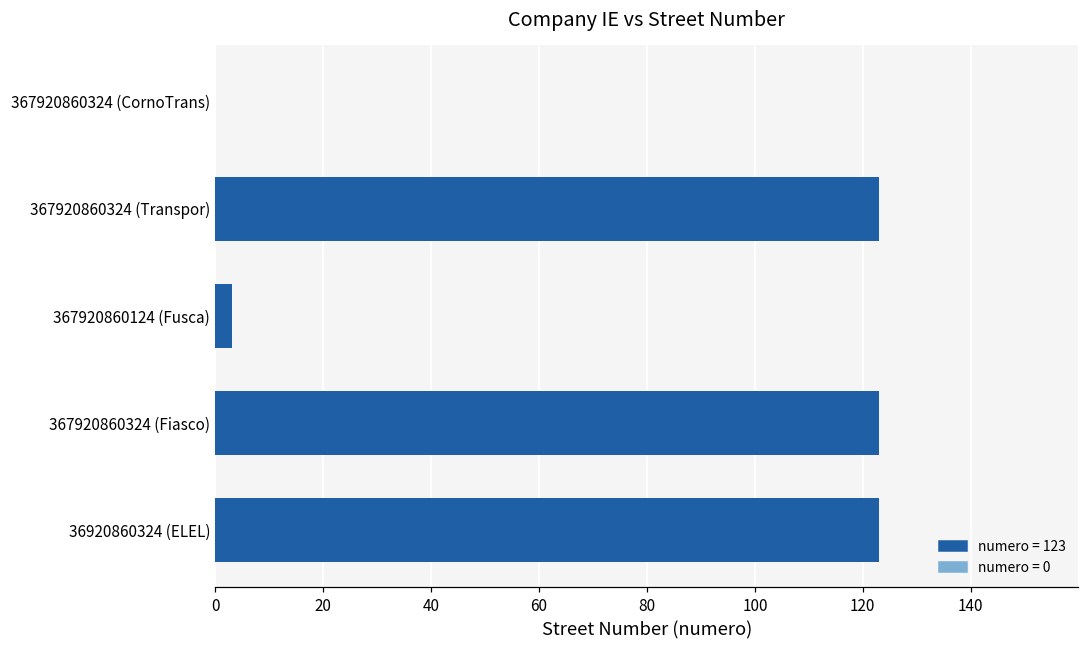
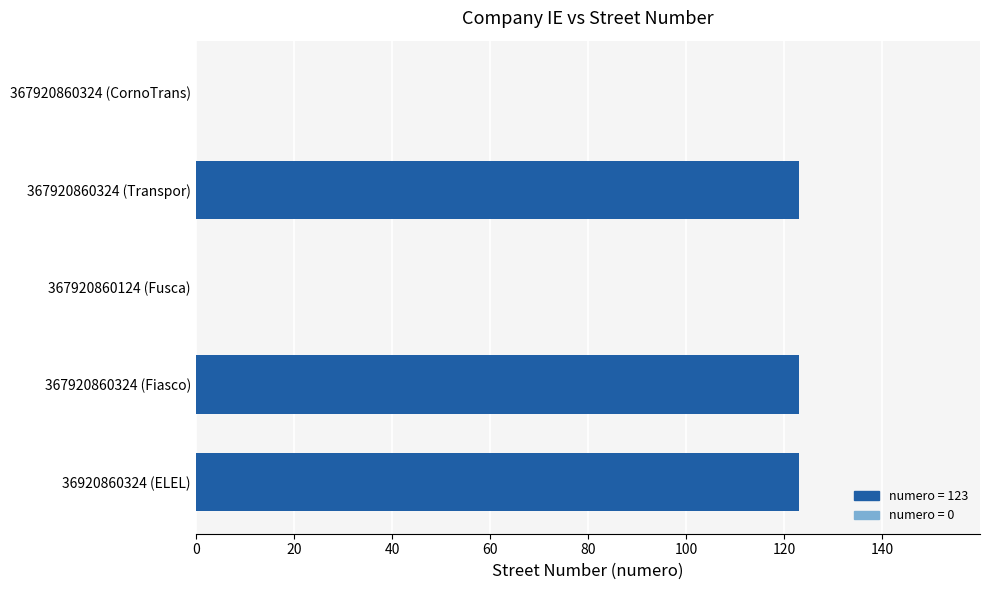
  {
    "367920860324 (CornoTrans)": 0,
    "367920860324 (Transpor)": 123,
-   "367920860124 (Fusca)": 3,
+   "367920860124 (Fusca)": 0,
    "367920860324 (Fiasco)": 123,
    "36920860324 (ELEL)": 123
  }
